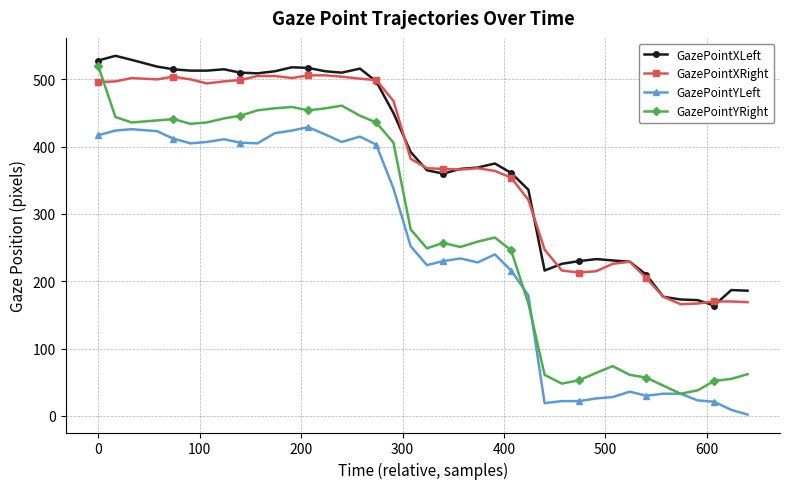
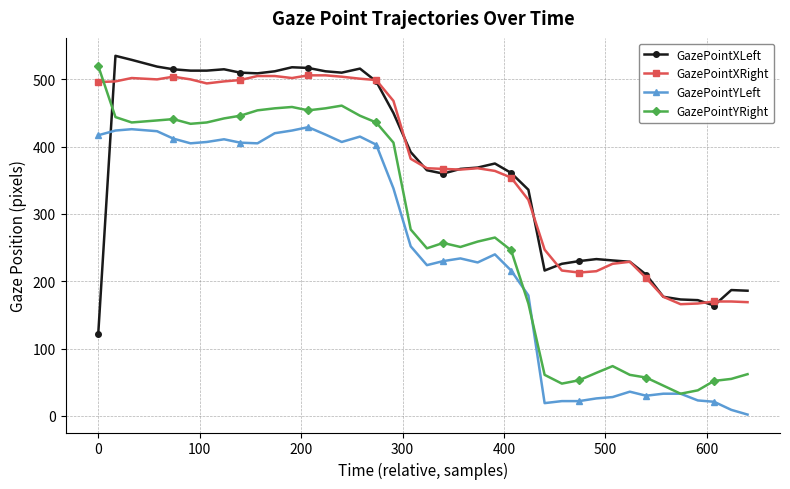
  {
    "GazePointXLeft": {
-     "0": 530
+     "0": 120
    },
    "GazePointXRight": {
      "0": 500
    },
    "GazePointYLeft": {
      "0": 420
    },
    "GazePointYRight": {
      "0": 520
    }
  }
